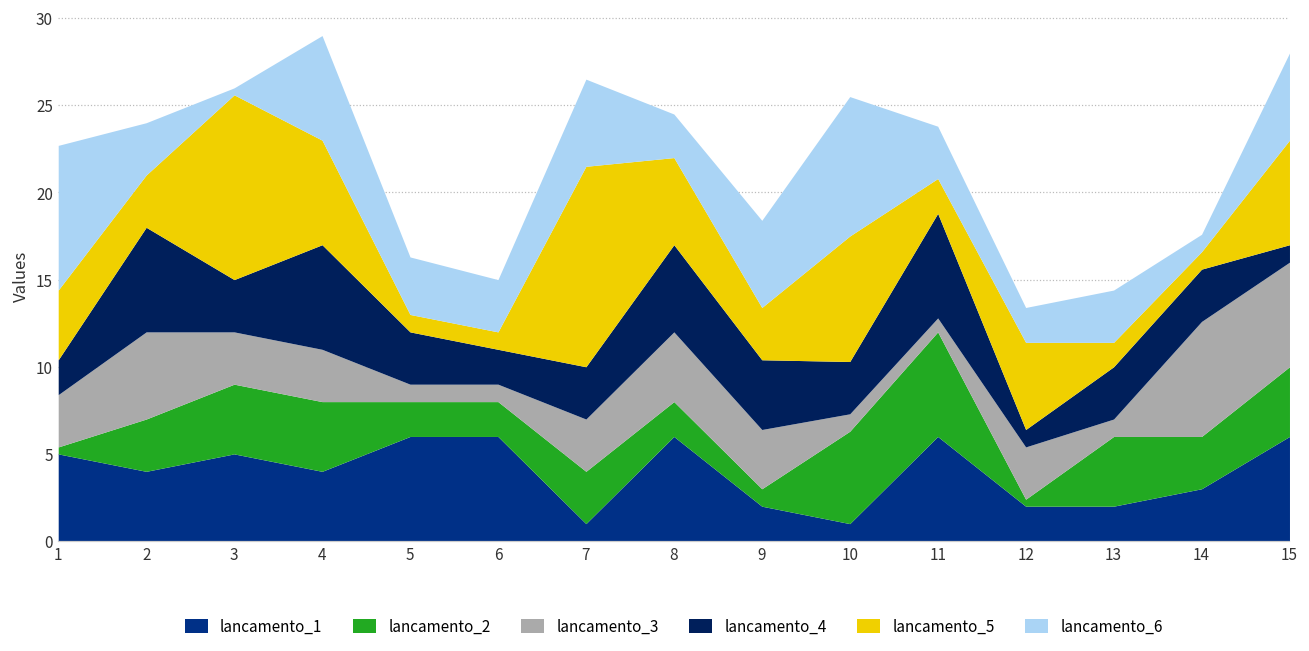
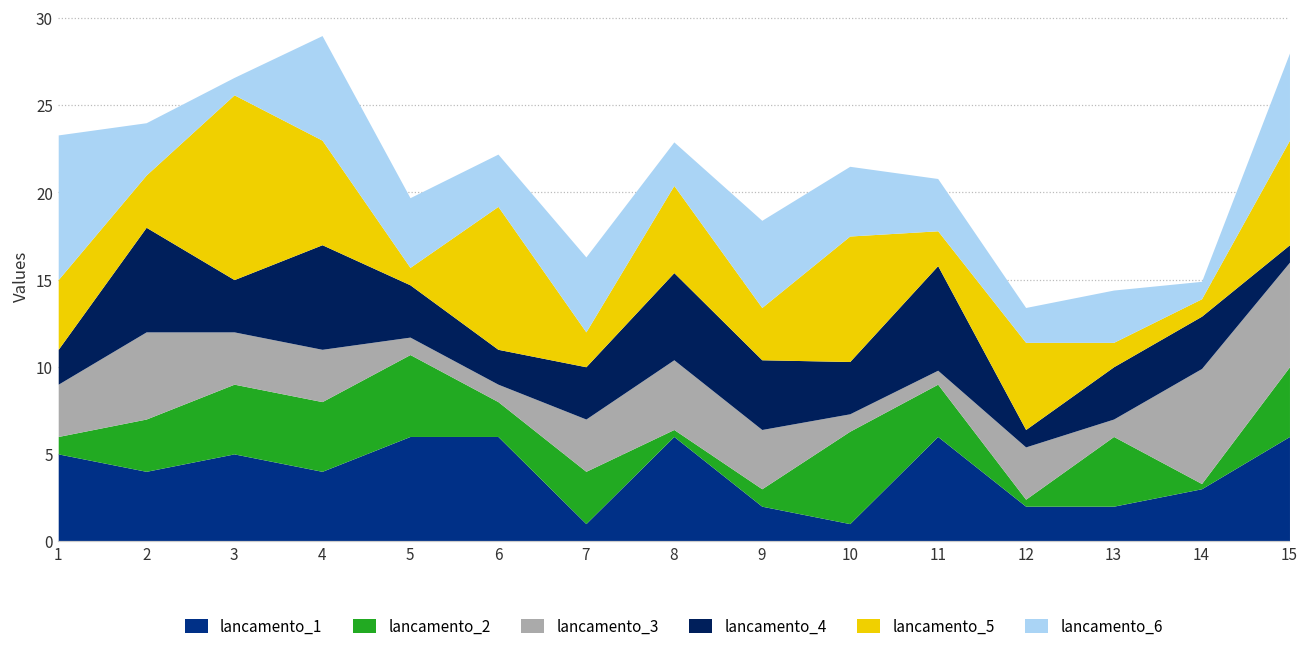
  {
    "lancamento_2": {
-     "1": 0.4,
-     "5": 2.0,
-     "8": 2.0,
-     "11": 6,
-     "14": 3.0
+     "1": 1.0,
+     "5": 4.7,
+     "8": 0.4,
+     "11": 3,
+     "14": 0.3
    },
    "lancamento_5": {
-     "6": 1.0,
-     "7": 11.5
+     "6": 8.2,
+     "7": 2.0
    },
    "lancamento_6": {
      "1": 8.3,
      "2": 3.0,
-     "3": 0.4,
+     "3": 1.0,
      "4": 6.0,
-     "5": 3.3,
+     "5": 4.0,
      "6": 3.0,
-     "7": 5.0,
+     "7": 4.3,
      "8": 2.5,
      "9": 5.0,
-     "10": 8,
+     "10": 4,
      "11": 3.0,
      "12": 2.0,
      "13": 3.0,
      "14": 1.0,
      "15": 5.0
    }
  }
